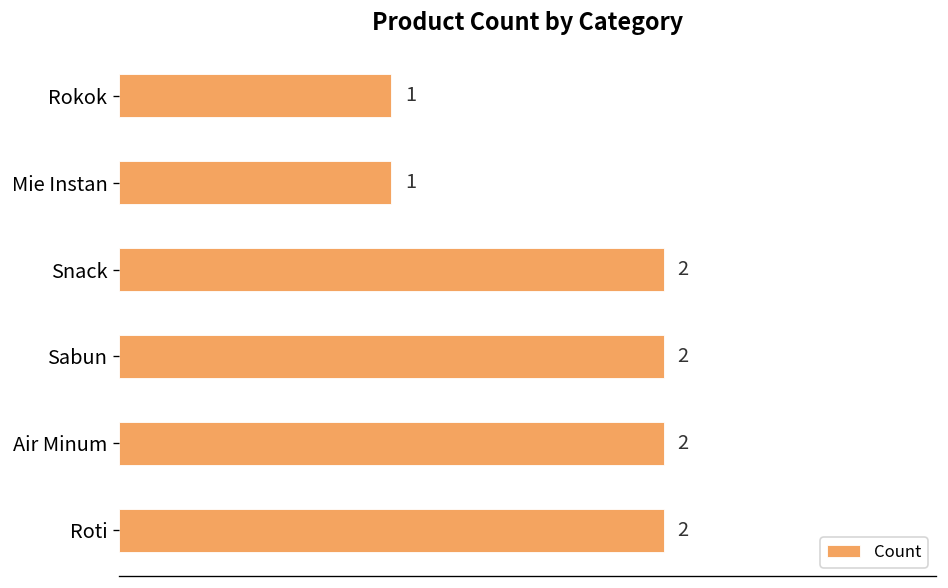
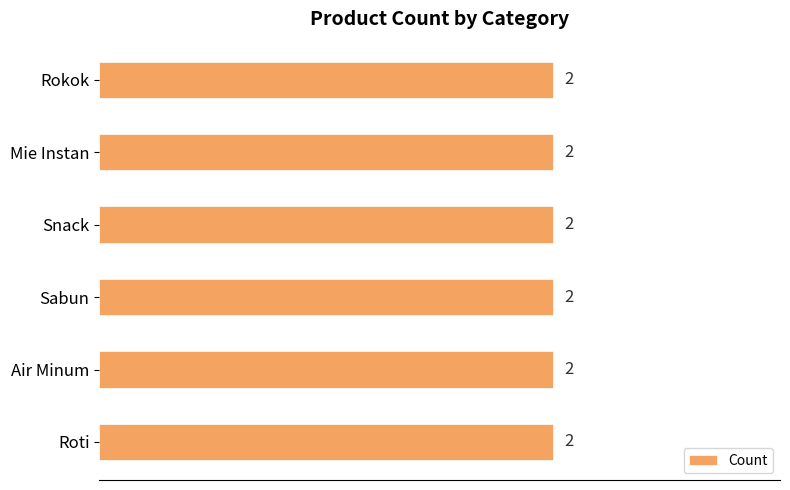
  {
-   "Rokok": 1,
-   "Mie Instan": 1,
+   "Rokok": 2,
+   "Mie Instan": 2,
    "Snack": 2,
    "Sabun": 2,
    "Air Minum": 2,
    "Roti": 2
  }
